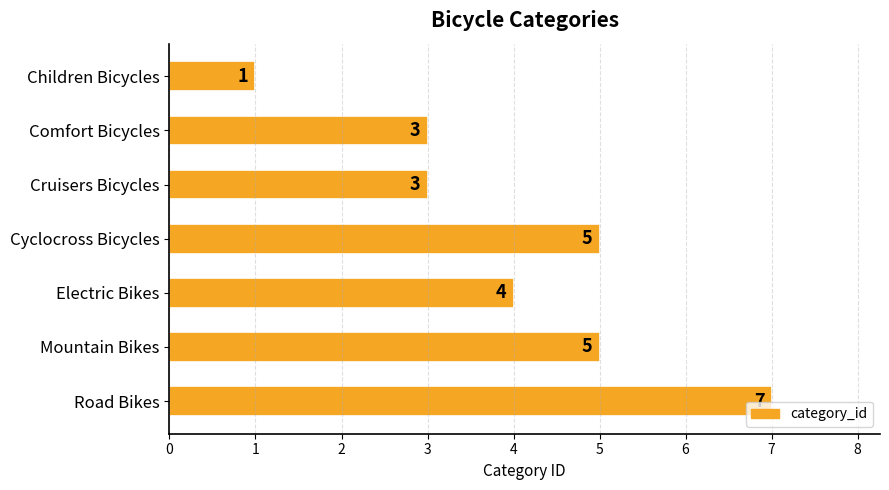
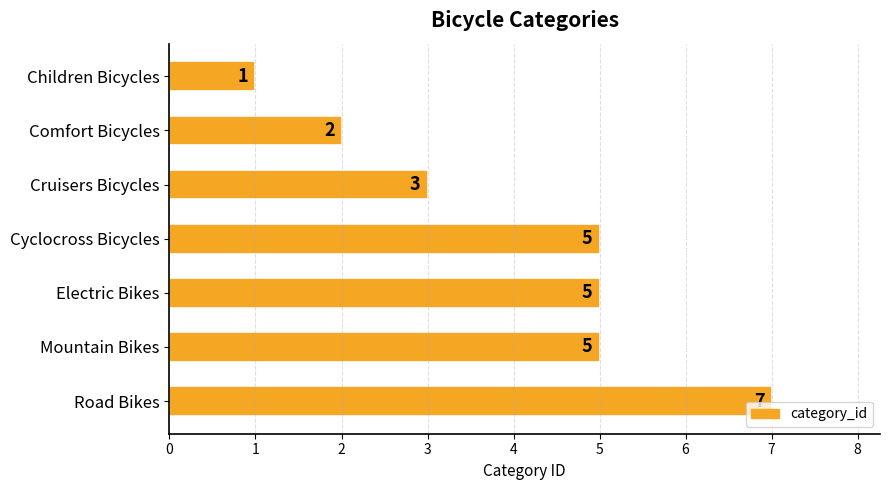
  {
    "Children Bicycles": 1,
-   "Comfort Bicycles": 3,
+   "Comfort Bicycles": 2,
    "Cruisers Bicycles": 3,
    "Cyclocross Bicycles": 5,
-   "Electric Bikes": 4,
+   "Electric Bikes": 5,
    "Mountain Bikes": 5
  }
